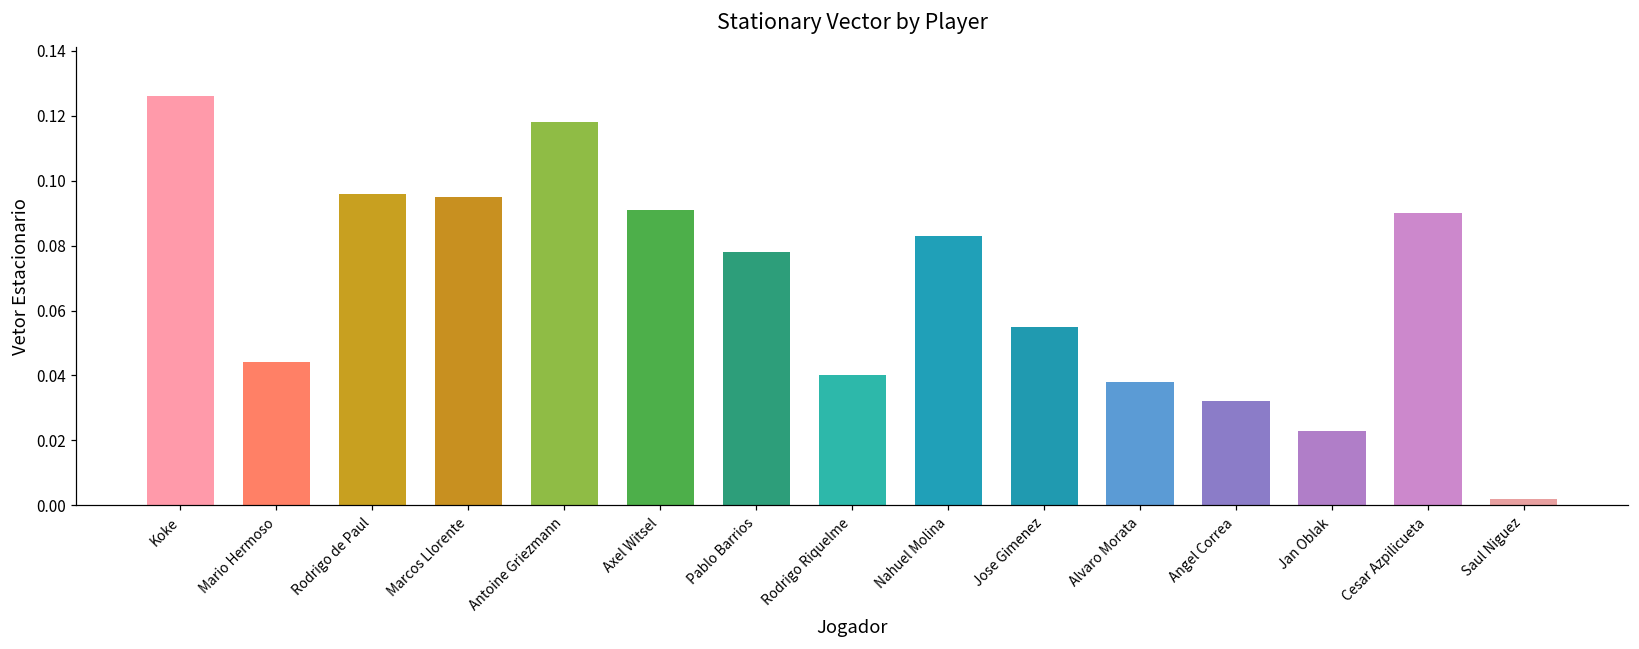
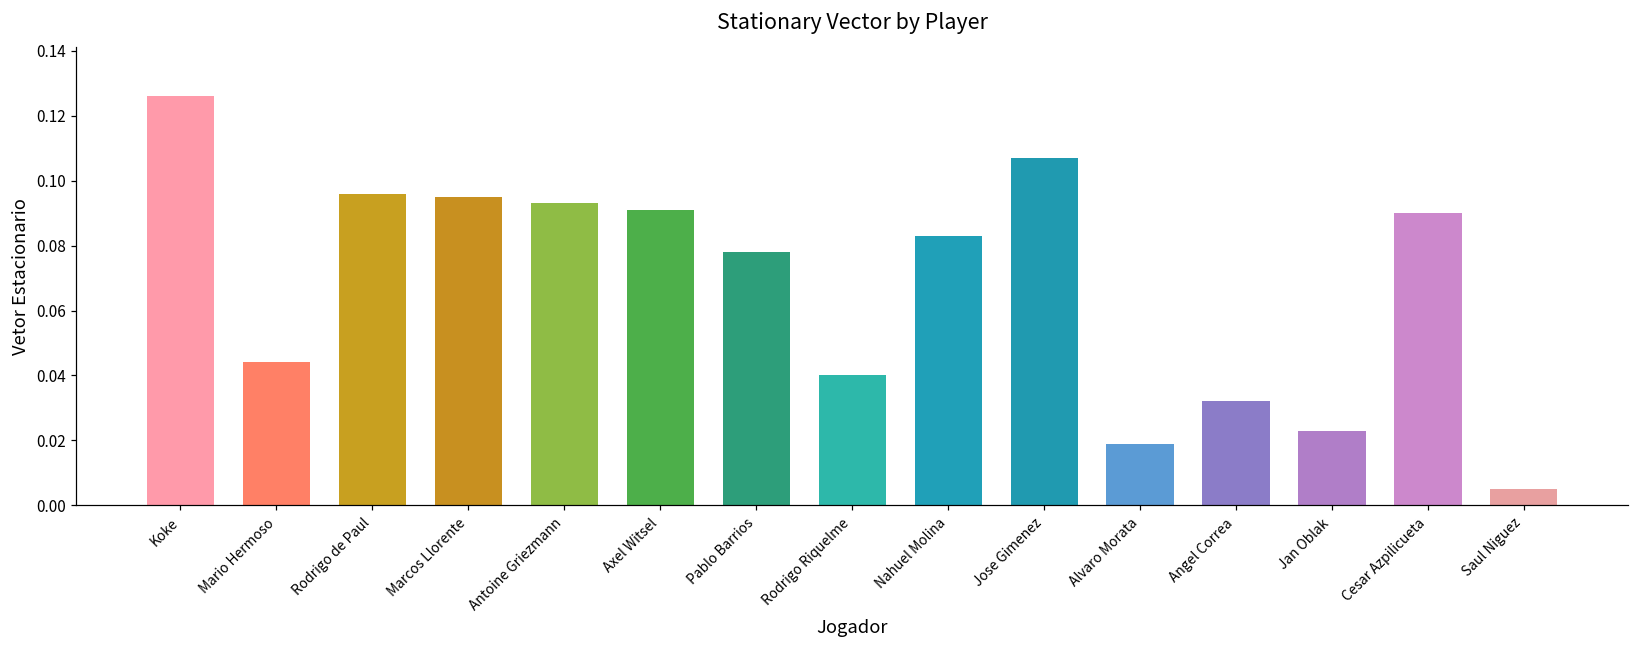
  {
    "Koke": 0.126,
    "Mario Hermoso": 0.044,
    "Rodrigo de Paul": 0.096,
    "Marcos Llorente": 0.095,
-   "Antoine Griezmann": 0.118,
+   "Antoine Griezmann": 0.093,
    "Axel Witsel": 0.091,
    "Pablo Barrios": 0.078,
    "Rodrigo Riquelme": 0.040,
    "Nahuel Molina": 0.083,
-   "Jose Gimenez": 0.055,
-   "Alvaro Morata": 0.038,
+   "Jose Gimenez": 0.107,
+   "Alvaro Morata": 0.019,
    "Angel Correa": 0.032,
    "Jan Oblak": 0.023,
    "Cesar Azpilicueta": 0.090,
-   "Saul Niguez": 0.002
+   "Saul Niguez": 0.005
  }
